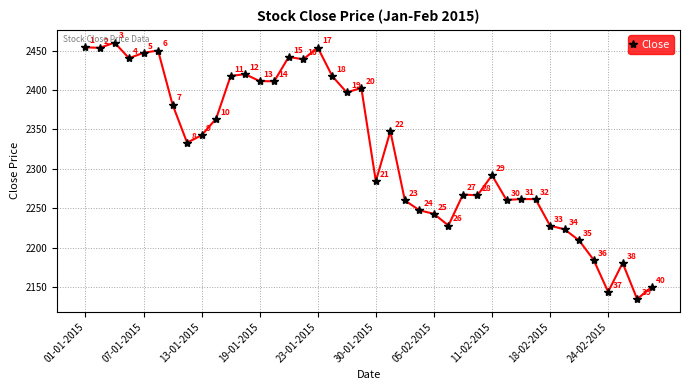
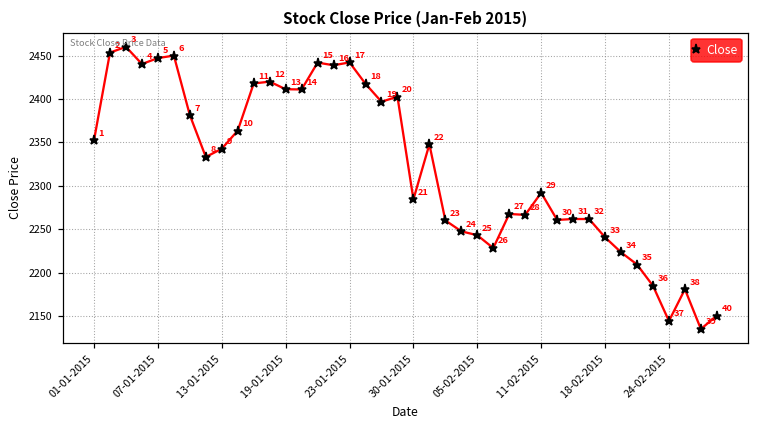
  {
-   "01-01-2015": 2450,
+   "01-01-2015": 2350,
    "19-01-2015": 2410,
-   "23-01-2015": 2450,
-   "18-02-2015": 2230
+   "23-01-2015": 2440,
+   "18-02-2015": 2240
  }
